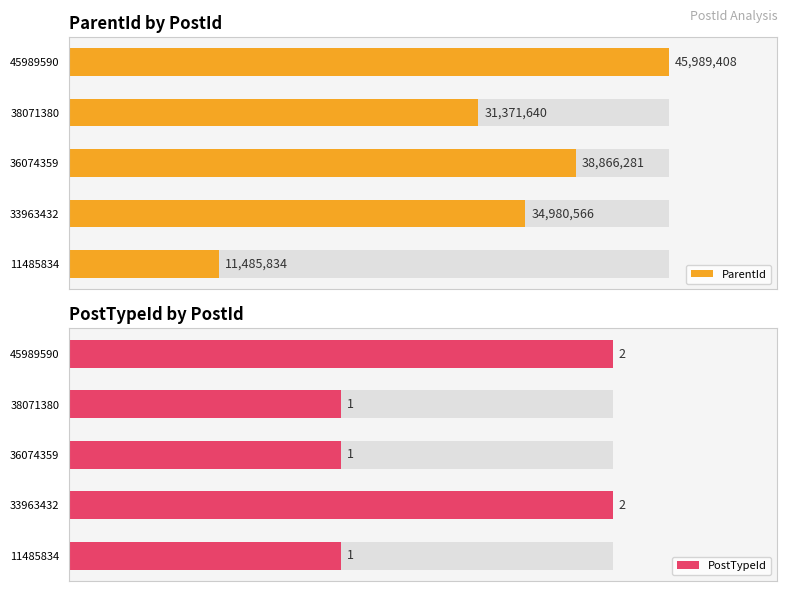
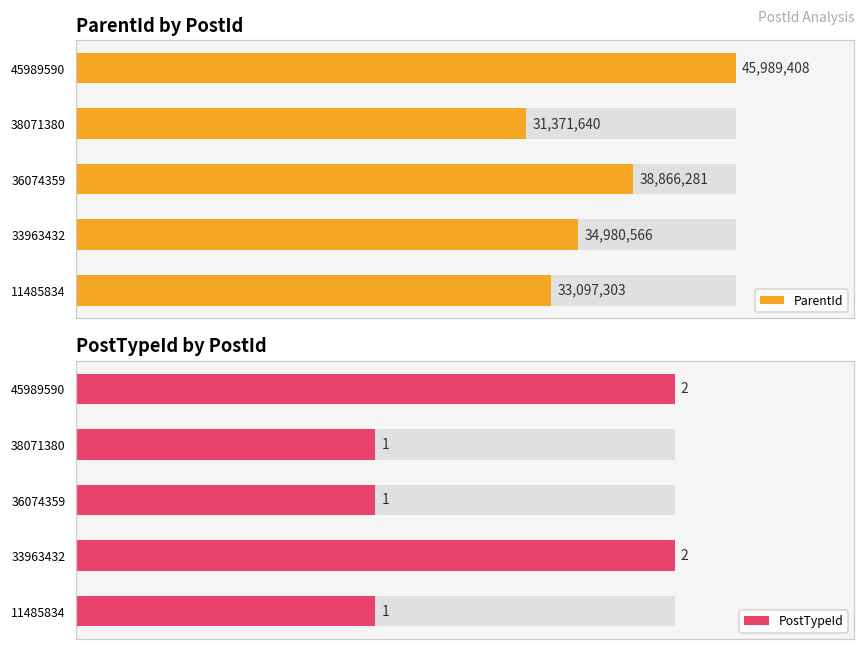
  {
    "ParentId by PostId": {
      "ParentId": {
        "45989590": "45,989,408",
-       "11485834": "11,485,834"
+       "11485834": "33,097,303"
      }
    },
    "PostTypeId by PostId": {
      "PostTypeId": {
        "45989590": "2",
        "33963432": "2"
      }
    }
  }
